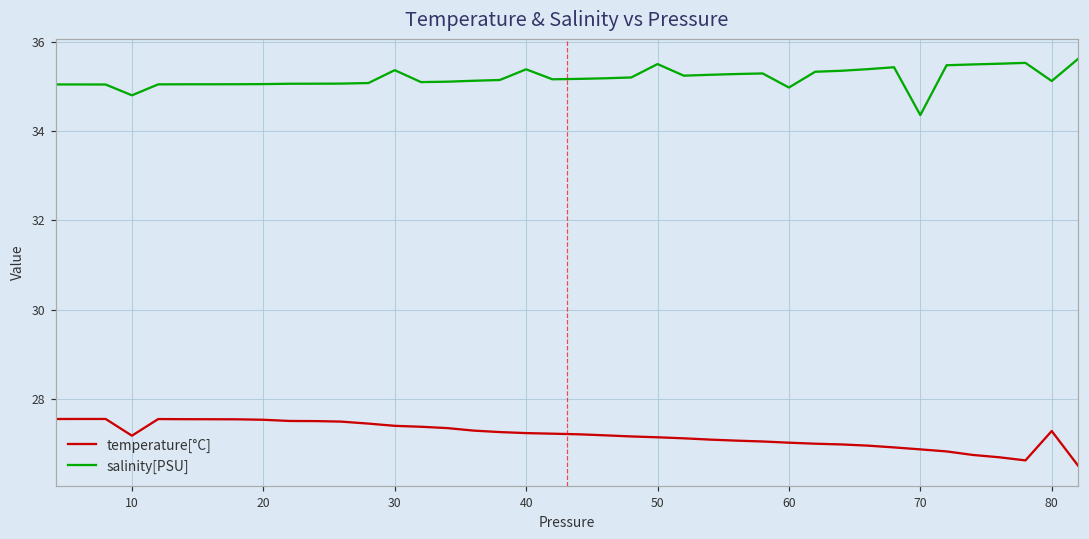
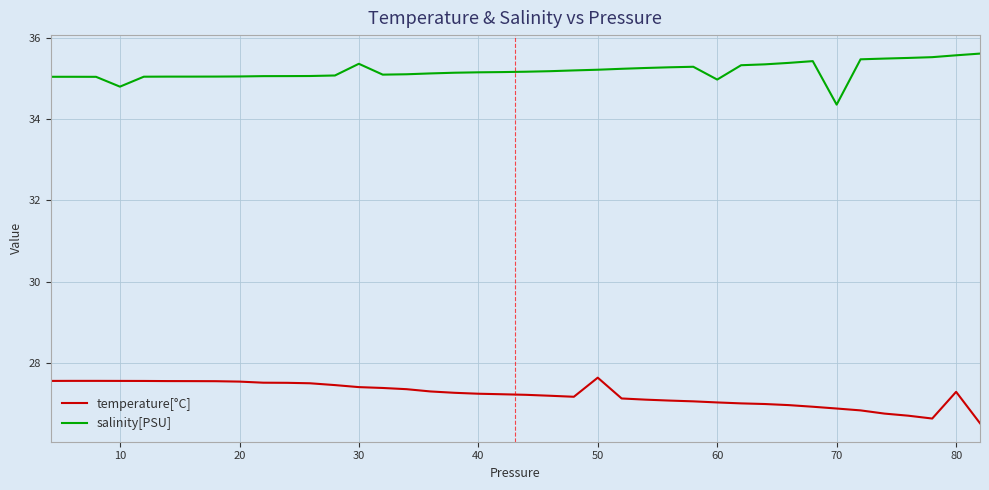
  {
    "temperature[°C]": {
-     "10": 27.2,
+     "10": 27.5,
      "20": 27.5,
      "30": 27.4,
      "40": 27.2,
-     "50": 27.1,
+     "50": 27.6,
      "60": 27.0,
      "70": 26.9,
      "80": 27.3
    },
    "salinity[PSU]": {
      "10": 34.8,
      "20": 35.1,
      "30": 35.4,
-     "40": 35.4,
-     "50": 35.5,
+     "40": 35.2,
+     "50": 35.2,
      "60": 35.0,
      "70": 34.4,
-     "80": 35.1
+     "80": 35.6
    }
  }
